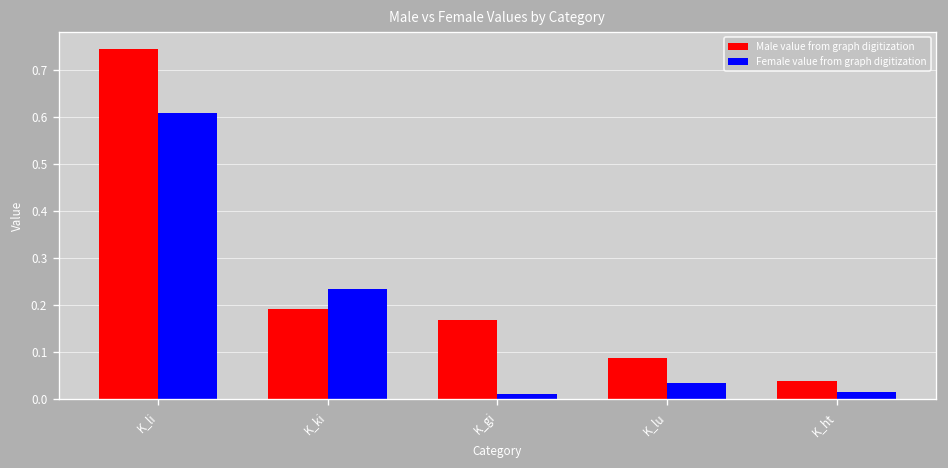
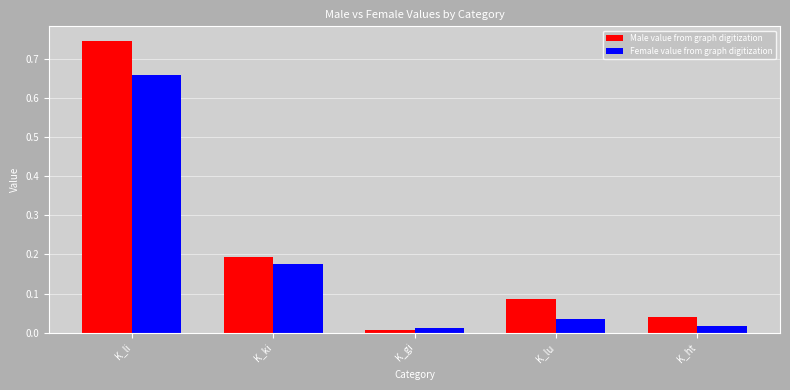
  {
    "Male value from graph digitization": {
      "K_li": 0.75,
      "K_ki": 0.19,
-     "K_gi": 0.17,
+     "K_gi": 0.01,
      "K_lu": 0.09,
      "K_ht": 0.04
    },
    "Female value from graph digitization": {
-     "K_li": 0.61,
-     "K_ki": 0.23,
+     "K_li": 0.66,
+     "K_ki": 0.18,
      "K_gi": 0.01,
      "K_lu": 0.04,
      "K_ht": 0.02
    }
  }
